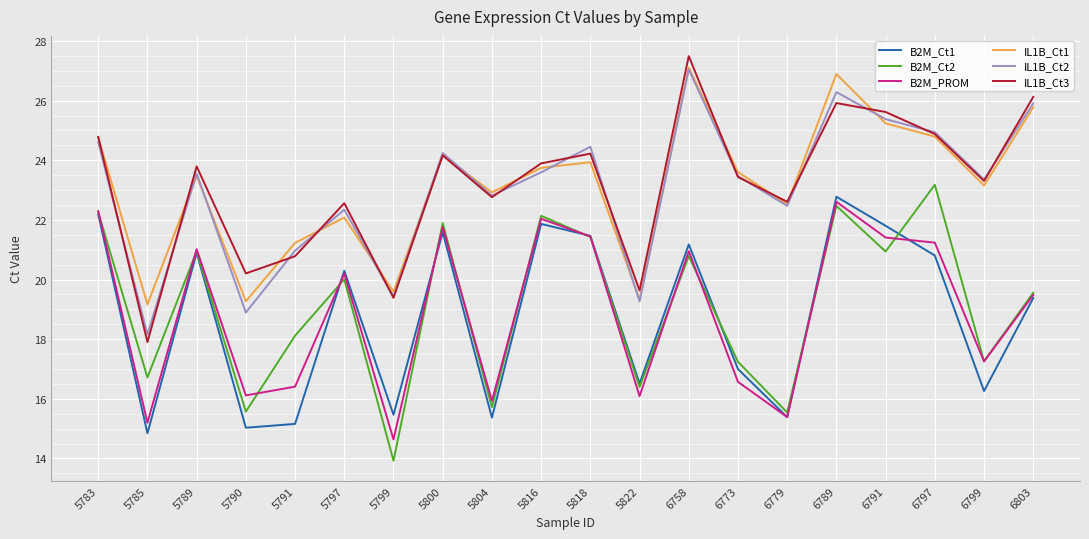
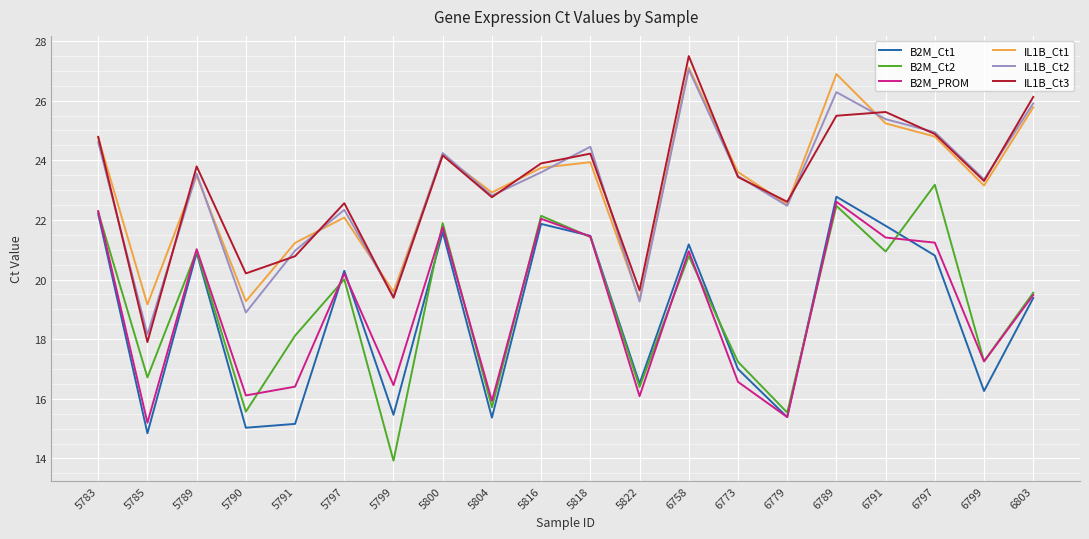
  {
    "B2M_Ct1": {
      "5785": 14.8,
      "5790": 15.0,
      "5791": 15.2,
      "5797": 20.3,
      "5799": 15.5,
      "5800": 21.6,
      "5804": 15.4,
      "5816": 21.9,
      "5822": 16.5,
      "6758": 21.2,
      "6773": 17.0,
      "6789": 22.8,
      "6791": 21.8,
      "6797": 20.8,
      "6799": 16.3,
      "6803": 19.4
    },
    "B2M_Ct2": {
      "5785": 16.7,
      "5790": 15.6,
      "5791": 18.1,
      "5797": 20.0,
      "5799": 13.9,
      "5800": 21.9,
      "5804": 15.7,
      "5816": 22.1,
      "5822": 16.4,
      "6758": 20.8,
      "6773": 17.2,
      "6779": 15.5,
      "6789": 22.5,
      "6791": 20.9,
      "6797": 23.2
    },
    "B2M_PROM": {
      "5785": 15.2,
      "5790": 16.1,
      "5791": 16.4,
      "5797": 20.2,
-     "5799": 14.6,
+     "5799": 16.5,
      "5800": 21.8,
      "5804": 15.9,
      "5816": 22.0,
      "5822": 16.1,
      "6758": 21.0,
      "6773": 16.6,
      "6789": 22.6,
      "6791": 21.4,
      "6797": 21.2
    },
    "IL1B_Ct1": {
      "5785": 19.2,
      "5790": 19.3,
      "5791": 21.2,
      "5797": 22.1,
      "5799": 19.6,
      "5804": 22.9,
      "5816": 23.7,
      "5818": 23.9,
      "6773": 23.6,
      "6789": 26.9,
      "6791": 25.2,
      "6797": 24.8,
      "6799": 23.2,
      "6803": 25.8
    },
    "IL1B_Ct2": {
      "5783": 24.6,
      "5785": 18.2,
      "5790": 18.9,
      "5791": 21.0,
      "5797": 22.3,
      "5816": 23.6,
      "5818": 24.5,
      "6789": 26.3,
      "6791": 25.4,
      "6803": 25.9
    },
    "IL1B_Ct3": {
      "5785": 17.9,
      "5789": 23.8,
      "5790": 20.2,
      "5791": 20.8,
      "5797": 22.6,
      "5816": 23.9,
      "5818": 24.2,
      "5822": 19.6,
      "6758": 27.5,
-     "6789": 25.9,
+     "6789": 25.5,
      "6791": 25.6,
      "6803": 26.1
    }
  }
